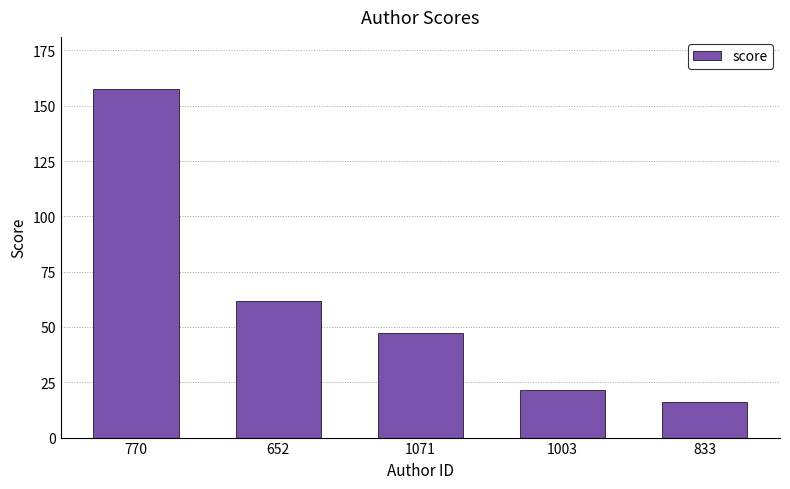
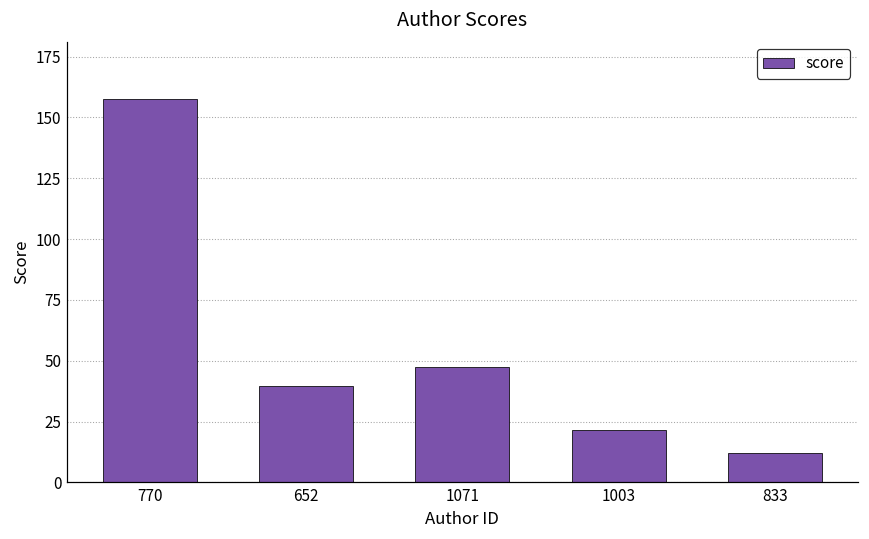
  {
    "770": 157,
-   "652": 62,
+   "652": 39,
    "1071": 47,
    "1003": 22,
-   "833": 16
+   "833": 12
  }
